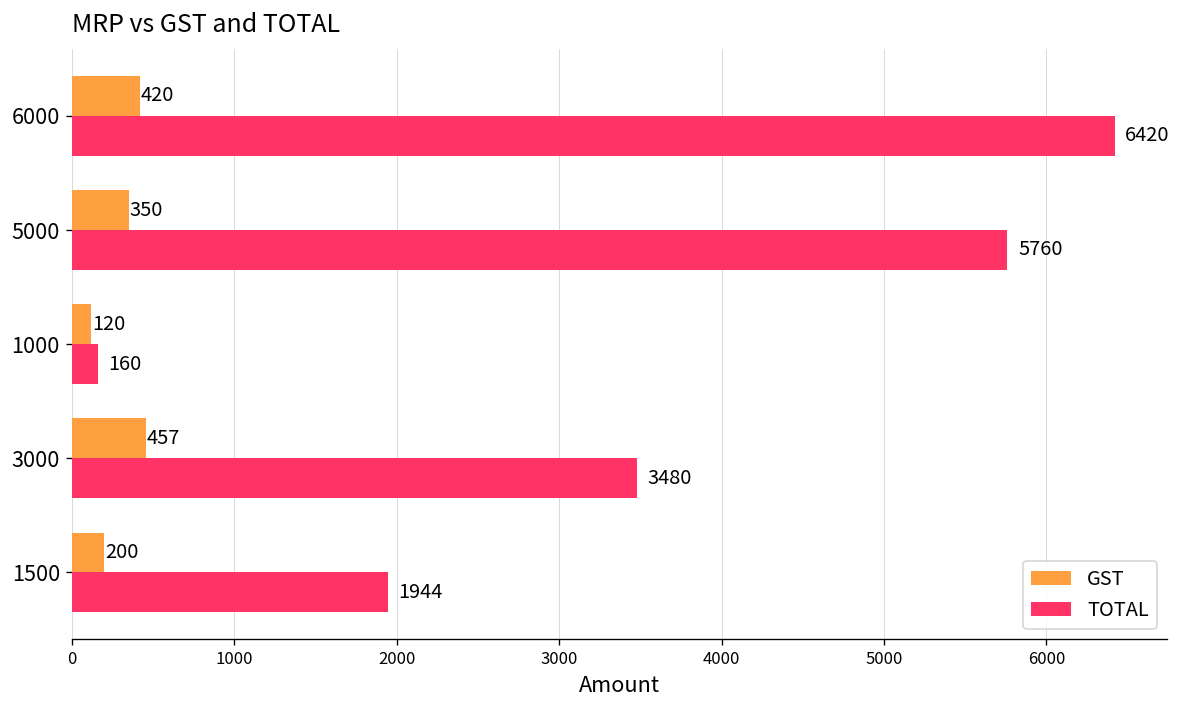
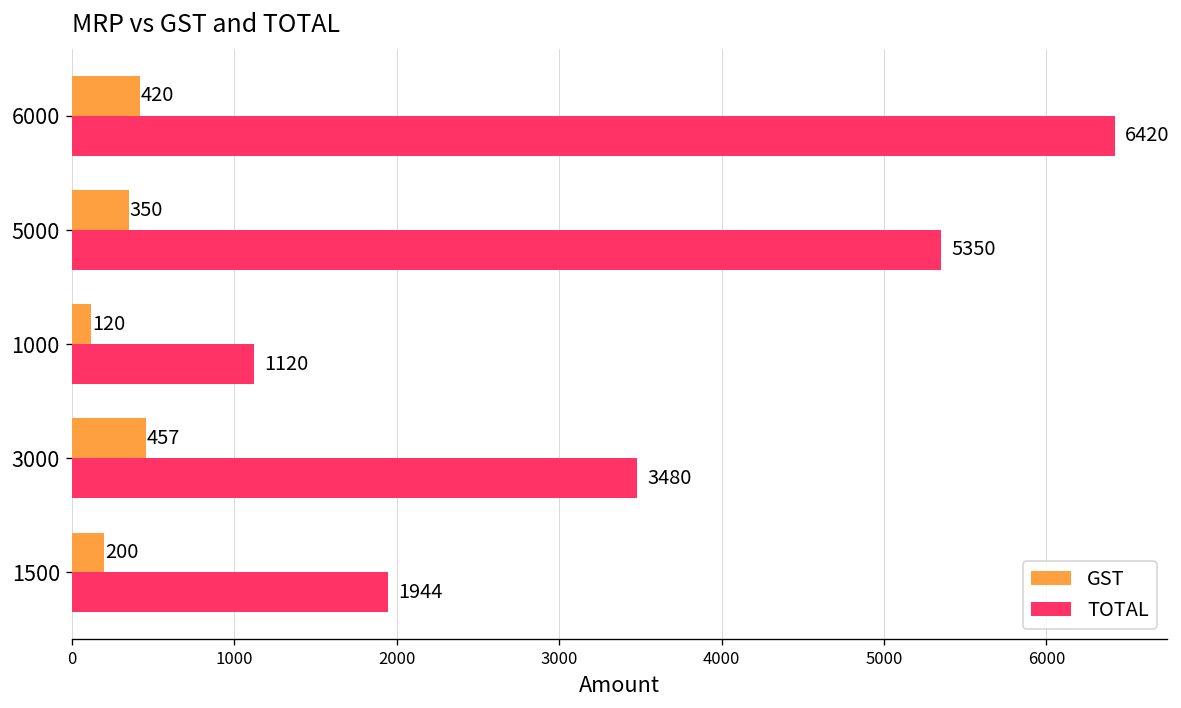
  {
    "GST": {
      "6000": 420,
      "5000": 350,
      "1000": 120,
      "3000": 457,
      "1500": 200
    },
    "TOTAL": {
      "6000": 6420,
-     "5000": 5760,
-     "1000": 160,
+     "5000": 5350,
+     "1000": 1120,
      "3000": 3480,
      "1500": 1944
    }
  }
